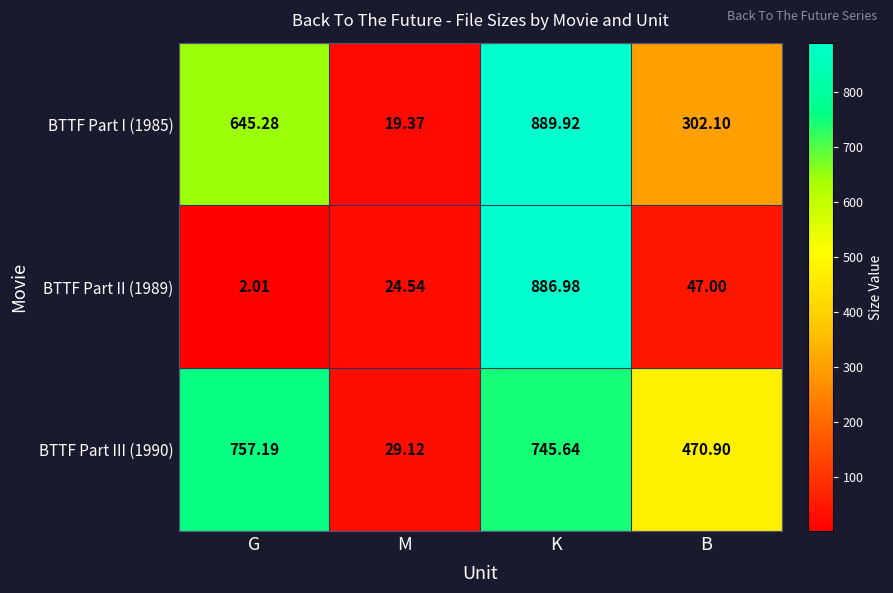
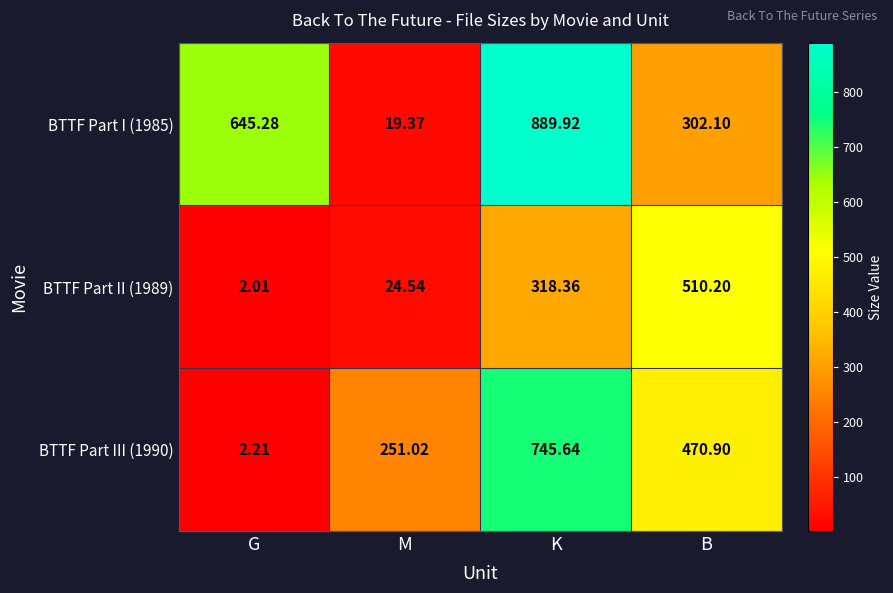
  {
    "BTTF Part I (1985)": {
      "G": 645.28,
      "M": 19.37,
      "K": 889.92,
      "B": 302.10
    },
    "BTTF Part II (1989)": {
      "G": 2.01,
      "M": 24.54,
-     "K": 886.98,
-     "B": 47.00
+     "K": 318.36,
+     "B": 510.20
    },
    "BTTF Part III (1990)": {
-     "G": 757.19,
-     "M": 29.12,
+     "G": 2.21,
+     "M": 251.02,
      "K": 745.64,
      "B": 470.90
    }
  }
